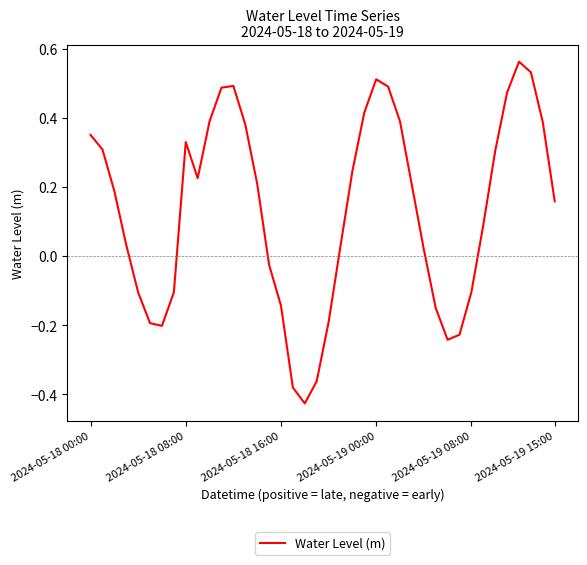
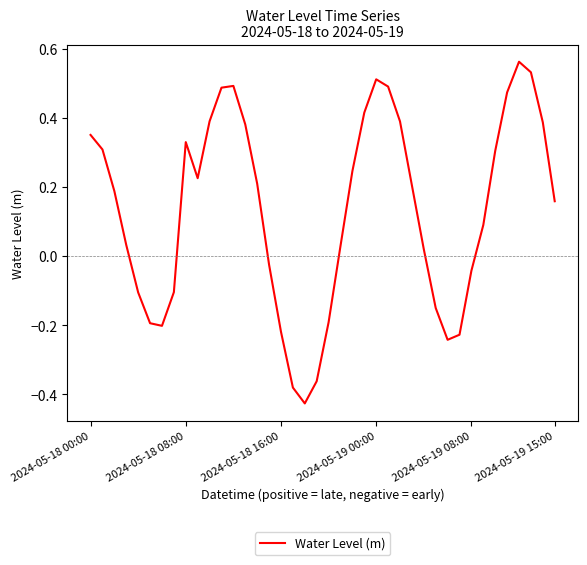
  {
    "2024-05-18 00:00": 0.35,
    "2024-05-18 08:00": 0.33,
-   "2024-05-18 16:00": -0.14,
+   "2024-05-18 16:00": -0.22,
    "2024-05-19 00:00": 0.51,
-   "2024-05-19 08:00": -0.10,
+   "2024-05-19 08:00": -0.04,
    "2024-05-19 15:00": 0.16
  }
